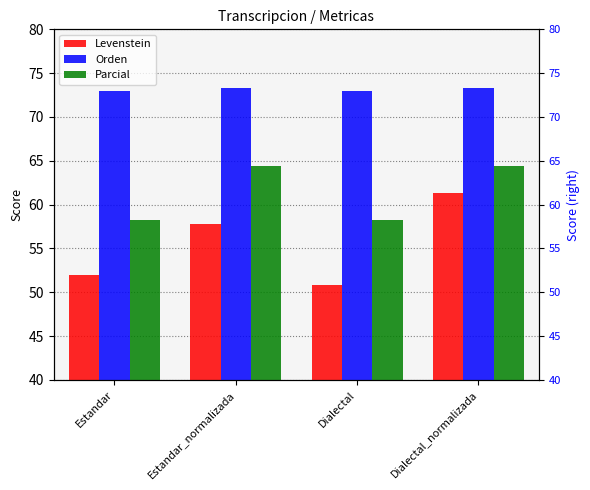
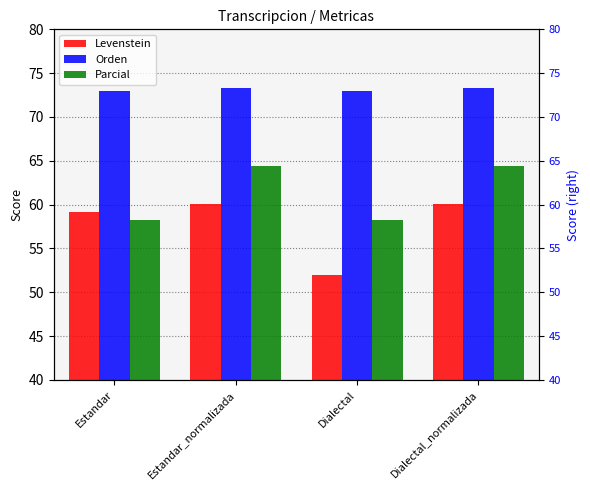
  {
    "Levenstein": {
-     "Estandar": 52,
-     "Estandar_normalizada": 58,
-     "Dialectal": 51,
-     "Dialectal_normalizada": 61
+     "Estandar": 59,
+     "Estandar_normalizada": 60,
+     "Dialectal": 52,
+     "Dialectal_normalizada": 60
    },
    "Orden": {
      "Estandar": 73,
      "Estandar_normalizada": 73,
      "Dialectal": 73,
      "Dialectal_normalizada": 73
    },
    "Parcial": {
      "Estandar": 58,
      "Estandar_normalizada": 64,
      "Dialectal": 58,
      "Dialectal_normalizada": 64
    }
  }
